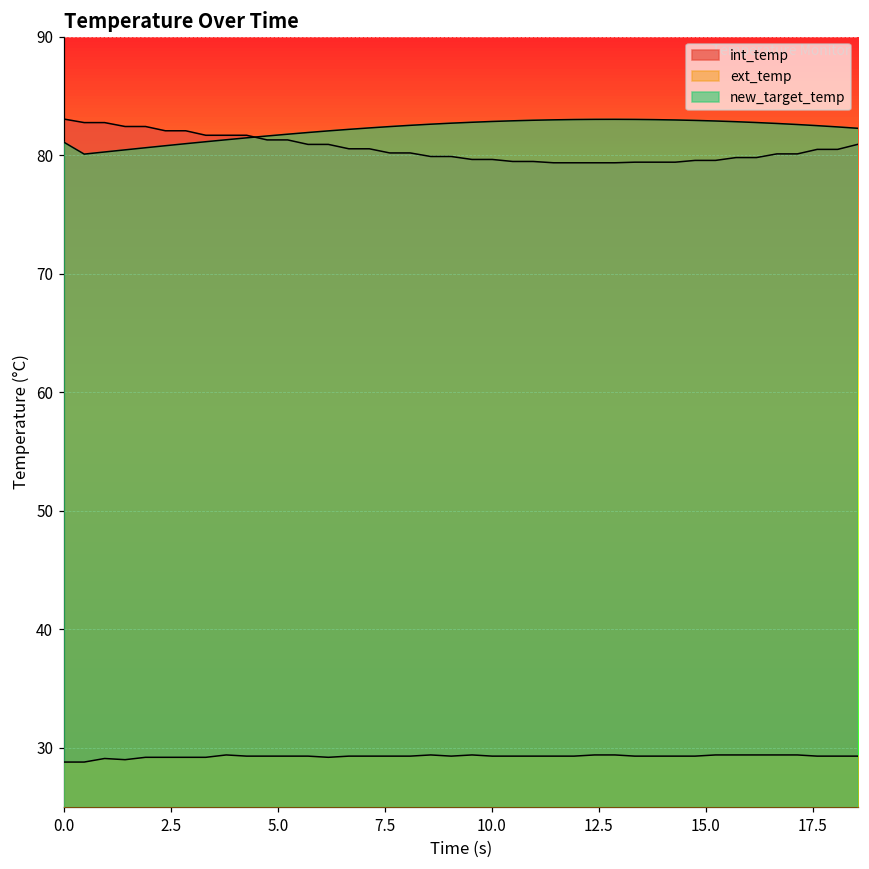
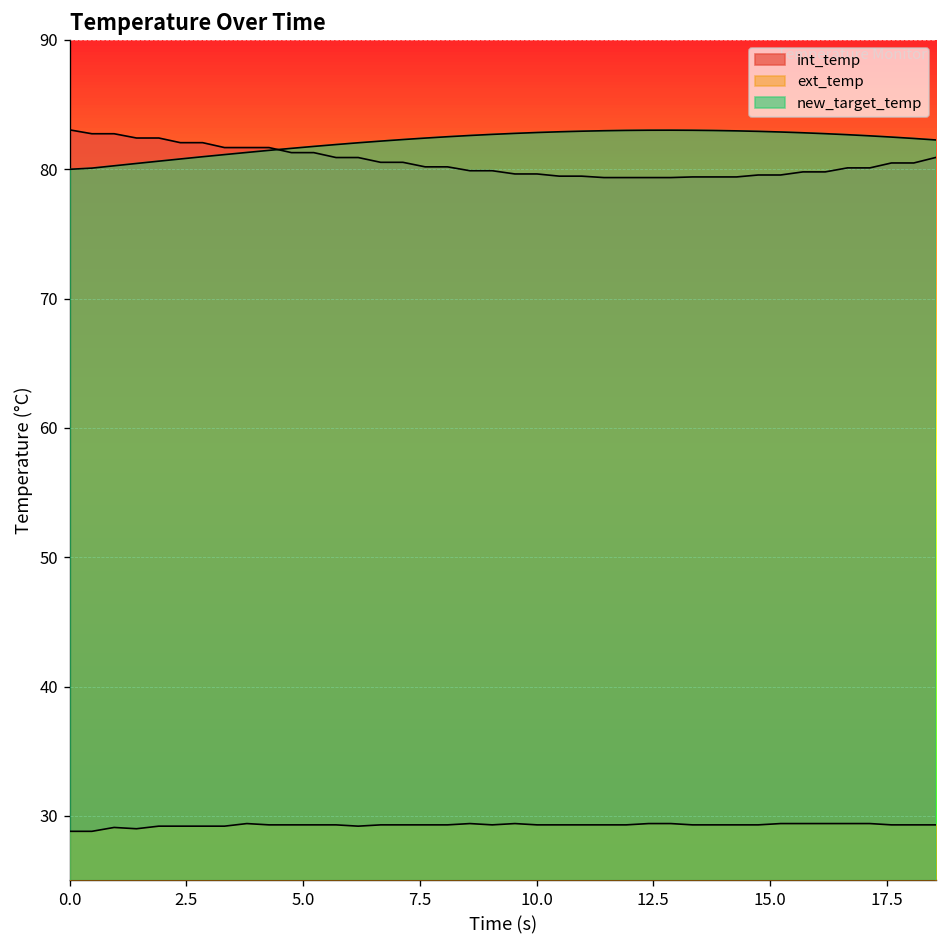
  {
    "int_temp": {
      "0.0": 83.1
    },
    "ext_temp": {
      "0.0": 28.8
    },
    "new_target_temp": {
-     "0.0": 81.1
+     "0.0": 80.0
    }
  }
